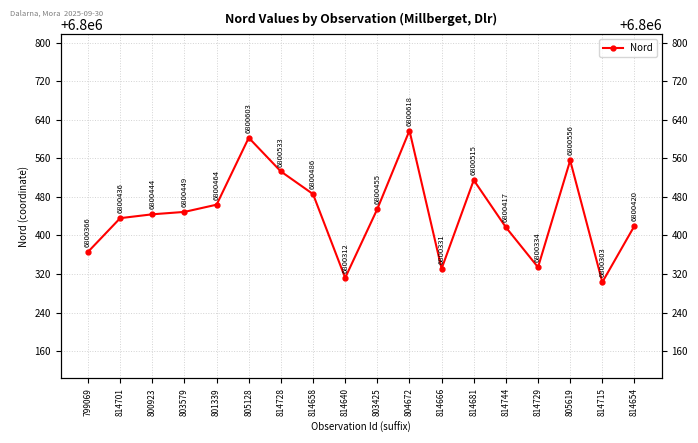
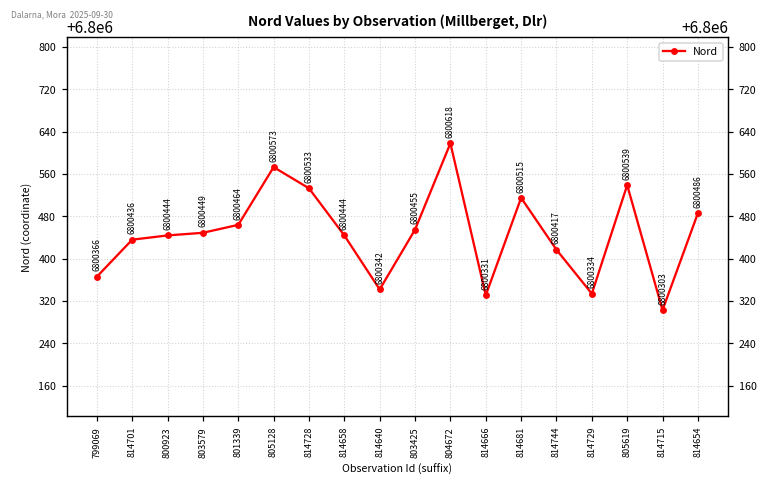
  {
    "799069": 6800366,
    "814701": 6800436,
    "800923": 6800444,
    "803579": 6800449,
    "801339": 6800464,
-   "805128": 6800603,
+   "805128": 6800573,
    "814728": 6800533,
-   "814658": 6800486,
-   "814640": 6800312,
+   "814658": 6800444,
+   "814640": 6800342,
    "803425": 6800455,
    "804672": 6800618,
    "814666": 6800331,
    "814681": 6800515,
    "814744": 6800417,
    "814729": 6800334,
-   "805619": 6800556,
+   "805619": 6800539,
    "814715": 6800303,
-   "814654": 6800420
+   "814654": 6800486
  }
